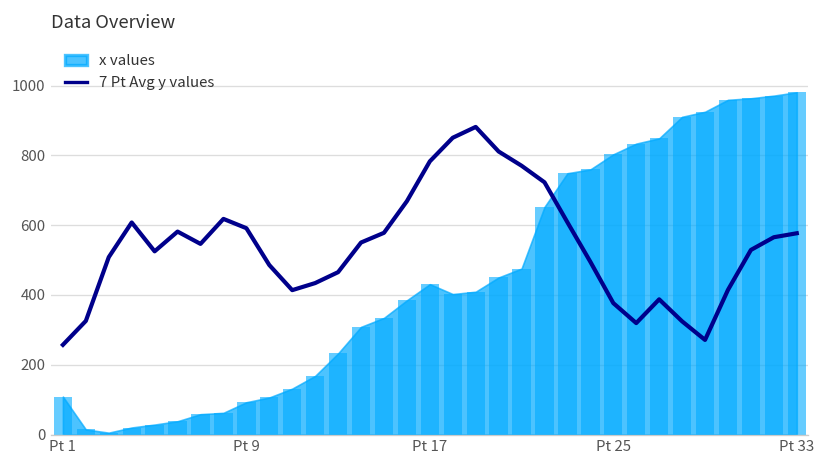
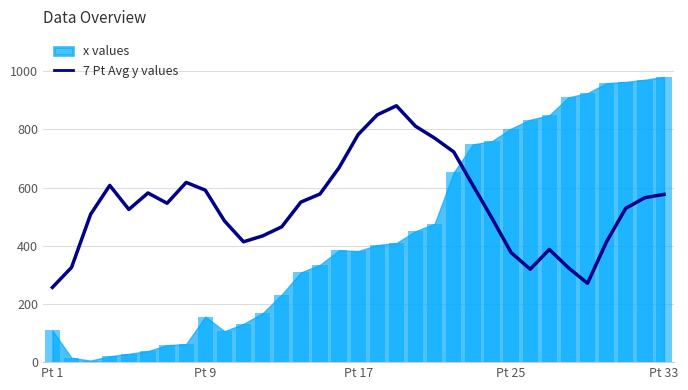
  {
    "7 Pt Avg y values": {
      "Pt 1": 260,
      "Pt 9": 590,
      "Pt 17": 780,
      "Pt 25": 380,
      "Pt 33": 580
    },
    "x values": {
      "Pt 1": 110,
-     "Pt 9": 90,
-     "Pt 17": 430,
+     "Pt 9": 160,
+     "Pt 17": 380,
      "Pt 25": 800,
      "Pt 33": 980
    }
  }
